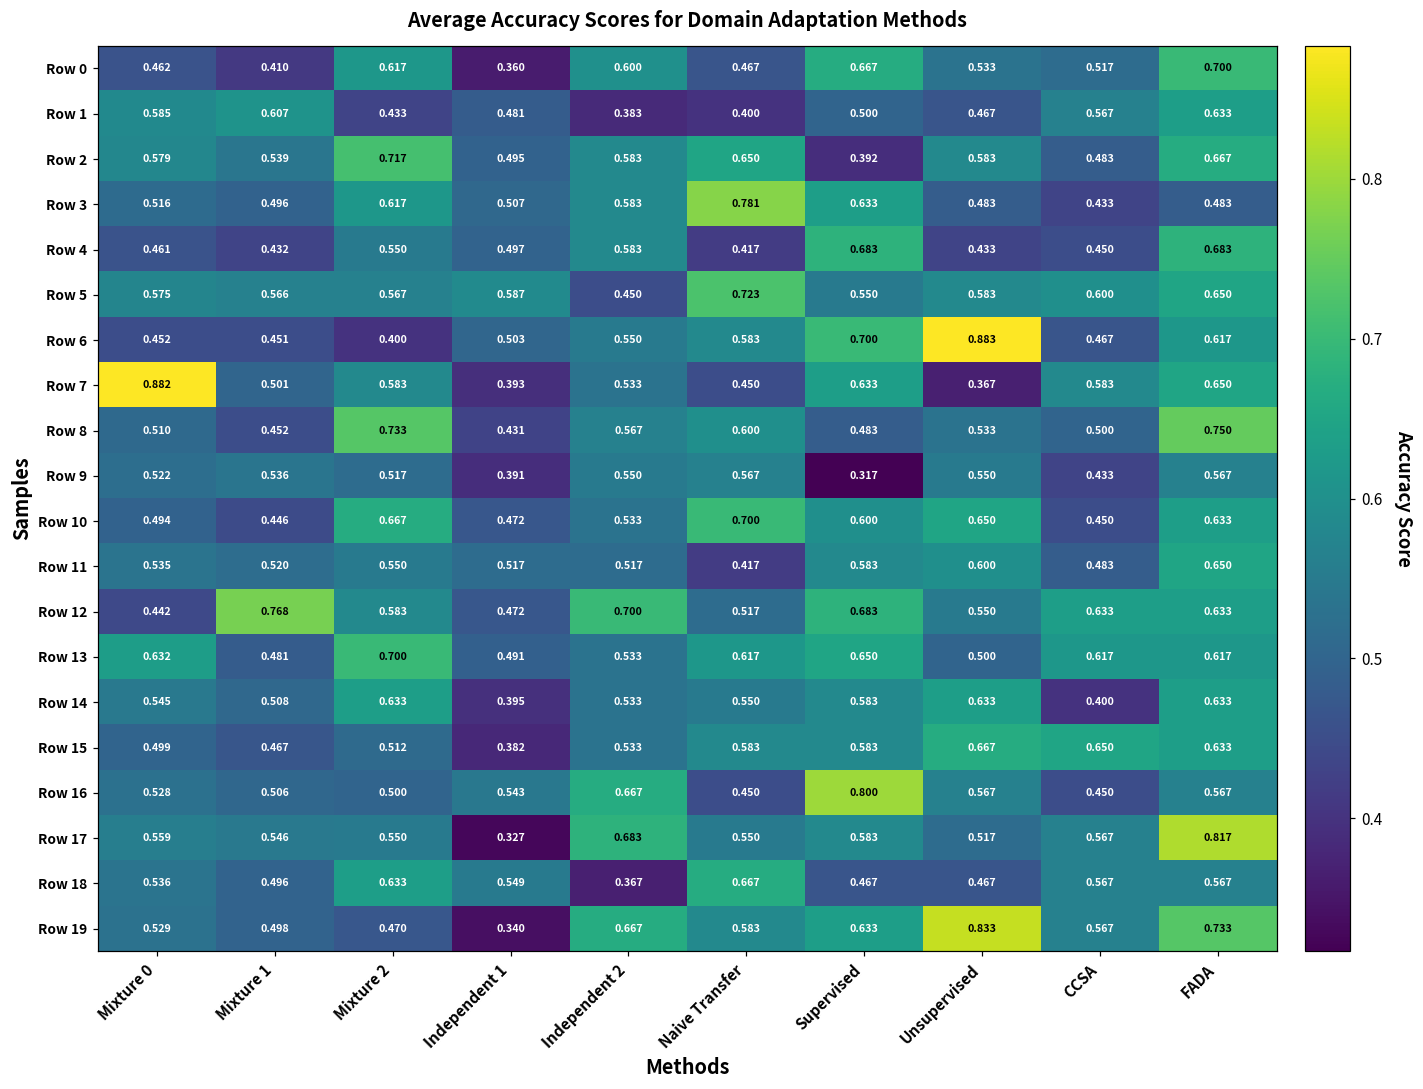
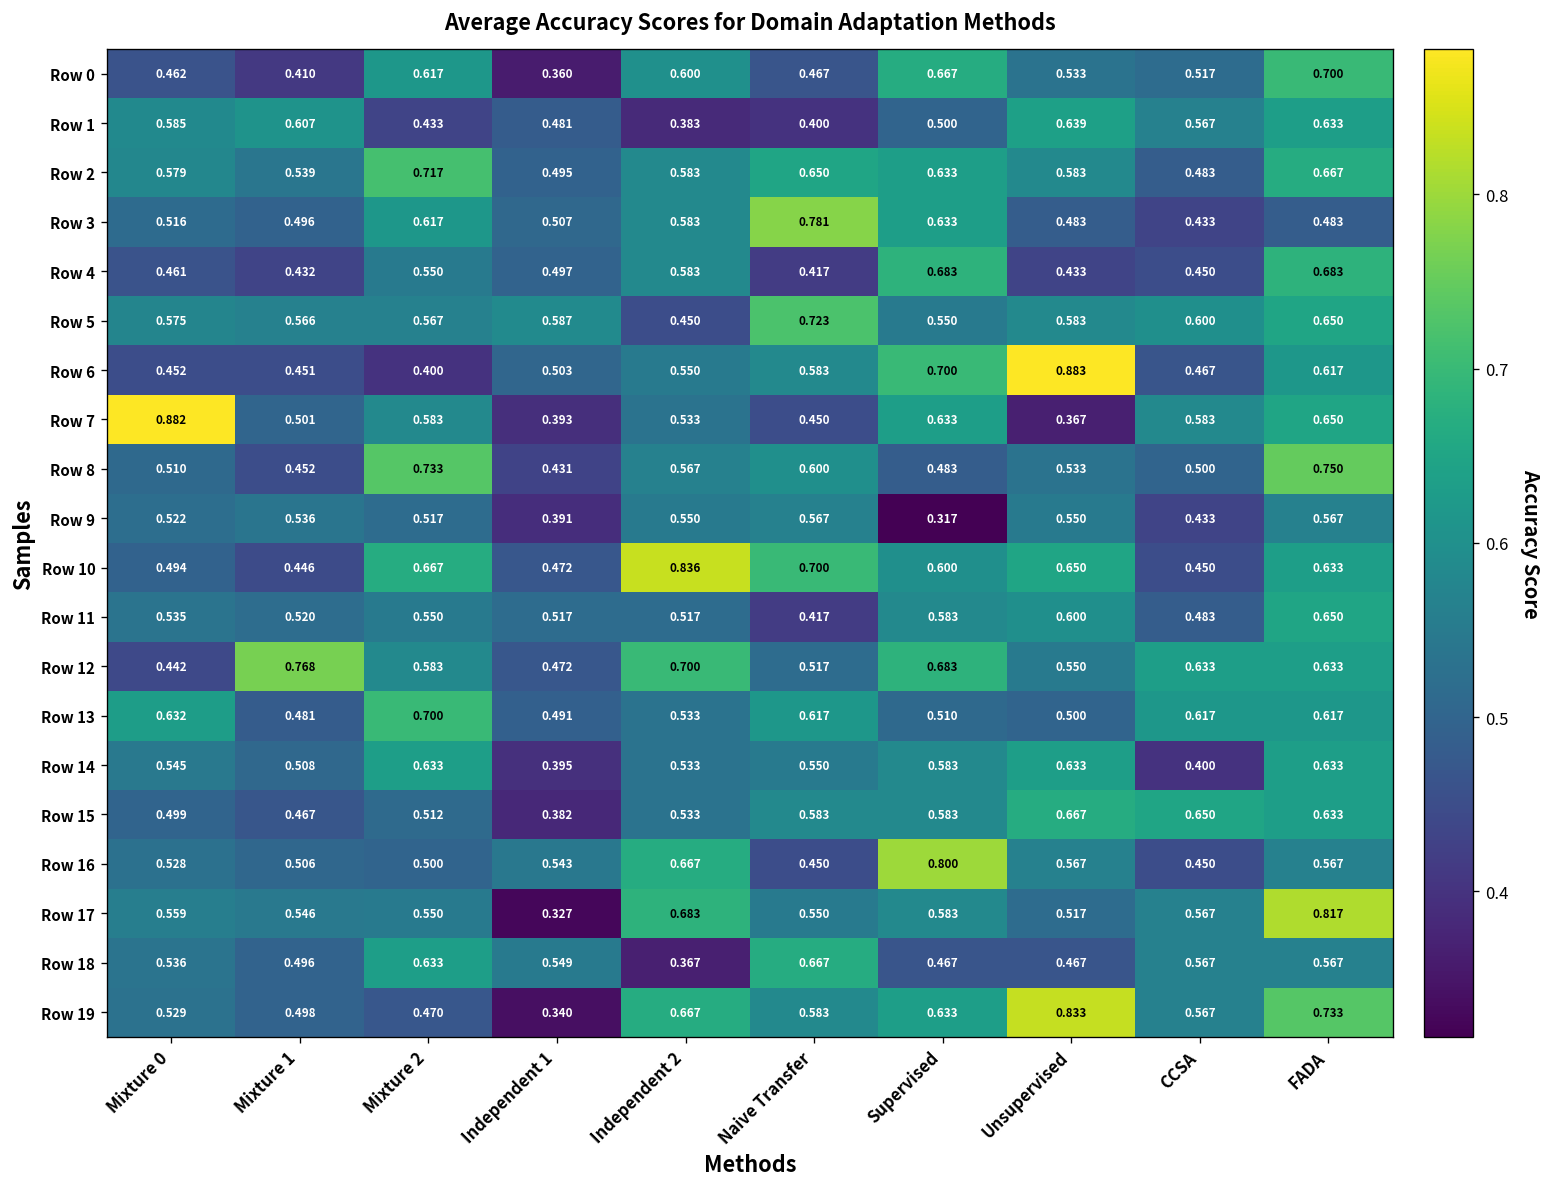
  {
    "Row 0": {
      "Mixture 0": 0.462,
      "Mixture 1": 0.410,
      "Mixture 2": 0.617,
      "Independent 1": 0.360,
      "Independent 2": 0.600,
      "Naive Transfer": 0.467,
      "Supervised": 0.667,
      "Unsupervised": 0.533,
      "CCSA": 0.517,
      "FADA": 0.700
    },
    "Row 1": {
      "Mixture 0": 0.585,
      "Mixture 1": 0.607,
      "Mixture 2": 0.433,
      "Independent 1": 0.481,
      "Independent 2": 0.383,
      "Naive Transfer": 0.400,
      "Supervised": 0.500,
-     "Unsupervised": 0.467,
+     "Unsupervised": 0.639,
      "CCSA": 0.567,
      "FADA": 0.633
    },
    "Row 2": {
      "Mixture 0": 0.579,
      "Mixture 1": 0.539,
      "Mixture 2": 0.717,
      "Independent 1": 0.495,
      "Independent 2": 0.583,
      "Naive Transfer": 0.650,
-     "Supervised": 0.392,
+     "Supervised": 0.633,
      "Unsupervised": 0.583,
      "CCSA": 0.483,
      "FADA": 0.667
    },
    "Row 3": {
      "Mixture 0": 0.516,
      "Mixture 1": 0.496,
      "Mixture 2": 0.617,
      "Independent 1": 0.507,
      "Independent 2": 0.583,
      "Naive Transfer": 0.781,
      "Supervised": 0.633,
      "Unsupervised": 0.483,
      "CCSA": 0.433,
      "FADA": 0.483
    },
    "Row 4": {
      "Mixture 0": 0.461,
      "Mixture 1": 0.432,
      "Mixture 2": 0.550,
      "Independent 1": 0.497,
      "Independent 2": 0.583,
      "Naive Transfer": 0.417,
      "Supervised": 0.683,
      "Unsupervised": 0.433,
      "CCSA": 0.450,
      "FADA": 0.683
    },
    "Row 5": {
      "Mixture 0": 0.575,
      "Mixture 1": 0.566,
      "Mixture 2": 0.567,
      "Independent 1": 0.587,
      "Independent 2": 0.450,
      "Naive Transfer": 0.723,
      "Supervised": 0.550,
      "Unsupervised": 0.583,
      "CCSA": 0.600,
      "FADA": 0.650
    },
    "Row 6": {
      "Mixture 0": 0.452,
      "Mixture 1": 0.451,
      "Mixture 2": 0.400,
      "Independent 1": 0.503,
      "Independent 2": 0.550,
      "Naive Transfer": 0.583,
      "Supervised": 0.700,
      "Unsupervised": 0.883,
      "CCSA": 0.467,
      "FADA": 0.617
    },
    "Row 7": {
      "Mixture 0": 0.882,
      "Mixture 1": 0.501,
      "Mixture 2": 0.583,
      "Independent 1": 0.393,
      "Independent 2": 0.533,
      "Naive Transfer": 0.450,
      "Supervised": 0.633,
      "Unsupervised": 0.367,
      "CCSA": 0.583,
      "FADA": 0.650
    },
    "Row 8": {
      "Mixture 0": 0.510,
      "Mixture 1": 0.452,
      "Mixture 2": 0.733,
      "Independent 1": 0.431,
      "Independent 2": 0.567,
      "Naive Transfer": 0.600,
      "Supervised": 0.483,
      "Unsupervised": 0.533,
      "CCSA": 0.500,
      "FADA": 0.750
    },
    "Row 9": {
      "Mixture 0": 0.522,
      "Mixture 1": 0.536,
      "Mixture 2": 0.517,
      "Independent 1": 0.391,
      "Independent 2": 0.550,
      "Naive Transfer": 0.567,
      "Supervised": 0.317,
      "Unsupervised": 0.550,
      "CCSA": 0.433,
      "FADA": 0.567
    },
    "Row 10": {
      "Mixture 0": 0.494,
      "Mixture 1": 0.446,
      "Mixture 2": 0.667,
      "Independent 1": 0.472,
-     "Independent 2": 0.533,
+     "Independent 2": 0.836,
      "Naive Transfer": 0.700,
      "Supervised": 0.600,
      "Unsupervised": 0.650,
      "CCSA": 0.450,
      "FADA": 0.633
    },
    "Row 11": {
      "Mixture 0": 0.535,
      "Mixture 1": 0.520,
      "Mixture 2": 0.550,
      "Independent 1": 0.517,
      "Independent 2": 0.517,
      "Naive Transfer": 0.417,
      "Supervised": 0.583,
      "Unsupervised": 0.600,
      "CCSA": 0.483,
      "FADA": 0.650
    },
    "Row 12": {
      "Mixture 0": 0.442,
      "Mixture 1": 0.768,
      "Mixture 2": 0.583,
      "Independent 1": 0.472,
      "Independent 2": 0.700,
      "Naive Transfer": 0.517,
      "Supervised": 0.683,
      "Unsupervised": 0.550,
      "CCSA": 0.633,
      "FADA": 0.633
    },
    "Row 13": {
      "Mixture 0": 0.632,
      "Mixture 1": 0.481,
      "Mixture 2": 0.700,
      "Independent 1": 0.491,
      "Independent 2": 0.533,
      "Naive Transfer": 0.617,
-     "Supervised": 0.650,
+     "Supervised": 0.510,
      "Unsupervised": 0.500,
      "CCSA": 0.617,
      "FADA": 0.617
    },
    "Row 14": {
      "Mixture 0": 0.545,
      "Mixture 1": 0.508,
      "Mixture 2": 0.633,
      "Independent 1": 0.395,
      "Independent 2": 0.533,
      "Naive Transfer": 0.550,
      "Supervised": 0.583,
      "Unsupervised": 0.633,
      "CCSA": 0.400,
      "FADA": 0.633
    },
    "Row 15": {
      "Mixture 0": 0.499,
      "Mixture 1": 0.467,
      "Mixture 2": 0.512,
      "Independent 1": 0.382,
      "Independent 2": 0.533,
      "Naive Transfer": 0.583,
      "Supervised": 0.583,
      "Unsupervised": 0.667,
      "CCSA": 0.650,
      "FADA": 0.633
    },
    "Row 16": {
      "Mixture 0": 0.528,
      "Mixture 1": 0.506,
      "Mixture 2": 0.500,
      "Independent 1": 0.543,
      "Independent 2": 0.667,
      "Naive Transfer": 0.450,
      "Supervised": 0.800,
      "Unsupervised": 0.567,
      "CCSA": 0.450,
      "FADA": 0.567
    },
    "Row 17": {
      "Mixture 0": 0.559,
      "Mixture 1": 0.546,
      "Mixture 2": 0.550,
      "Independent 1": 0.327,
      "Independent 2": 0.683,
      "Naive Transfer": 0.550,
      "Supervised": 0.583,
      "Unsupervised": 0.517,
      "CCSA": 0.567,
      "FADA": 0.817
    },
    "Row 18": {
      "Mixture 0": 0.536,
      "Mixture 1": 0.496,
      "Mixture 2": 0.633,
      "Independent 1": 0.549,
      "Independent 2": 0.367,
      "Naive Transfer": 0.667,
      "Supervised": 0.467,
      "Unsupervised": 0.467,
      "CCSA": 0.567,
      "FADA": 0.567
    },
    "Row 19": {
      "Mixture 0": 0.529,
      "Mixture 1": 0.498,
      "Mixture 2": 0.470,
      "Independent 1": 0.340,
      "Independent 2": 0.667,
      "Naive Transfer": 0.583,
      "Supervised": 0.633,
      "Unsupervised": 0.833,
      "CCSA": 0.567,
      "FADA": 0.733
    }
  }
